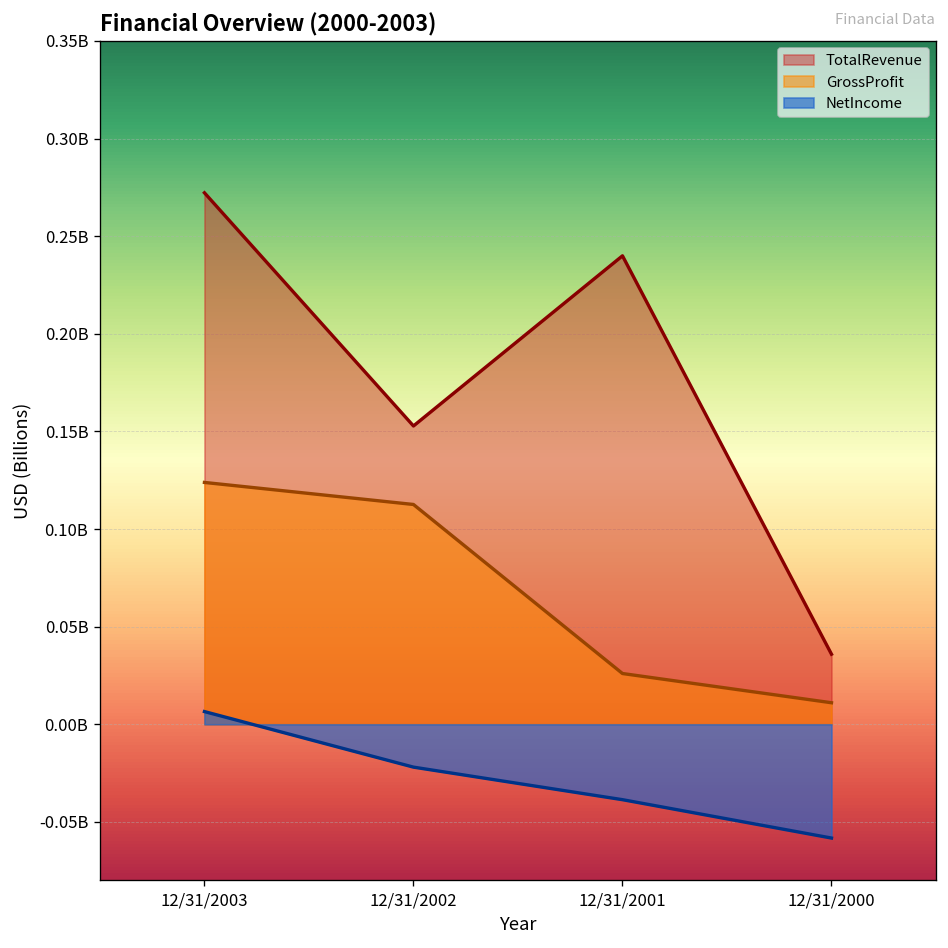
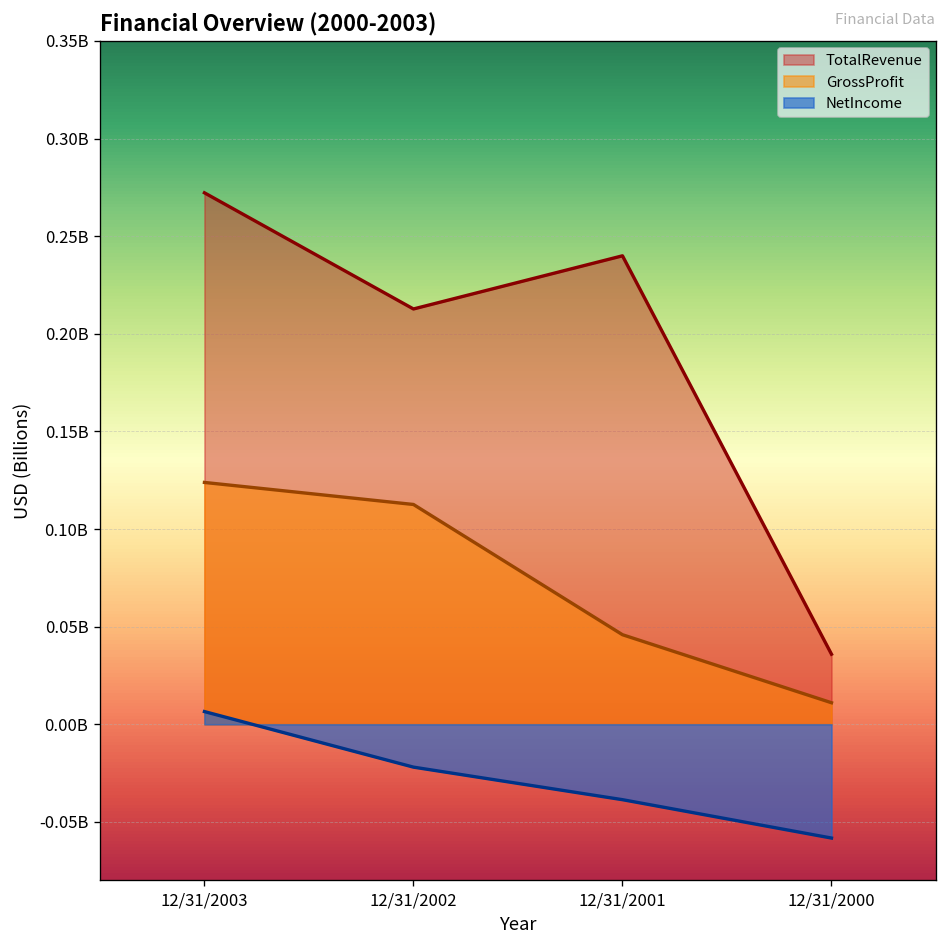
  {
    "TotalRevenue": {
      "12/31/2003": 272000000,
-     "12/31/2002": 153000000,
+     "12/31/2002": 213000000,
      "12/31/2001": 240000000,
      "12/31/2000": 36000000
    },
    "GrossProfit": {
      "12/31/2003": 124000000,
      "12/31/2002": 113000000,
-     "12/31/2001": 26000000,
+     "12/31/2001": 46000000,
      "12/31/2000": 11000000
    }
  }
